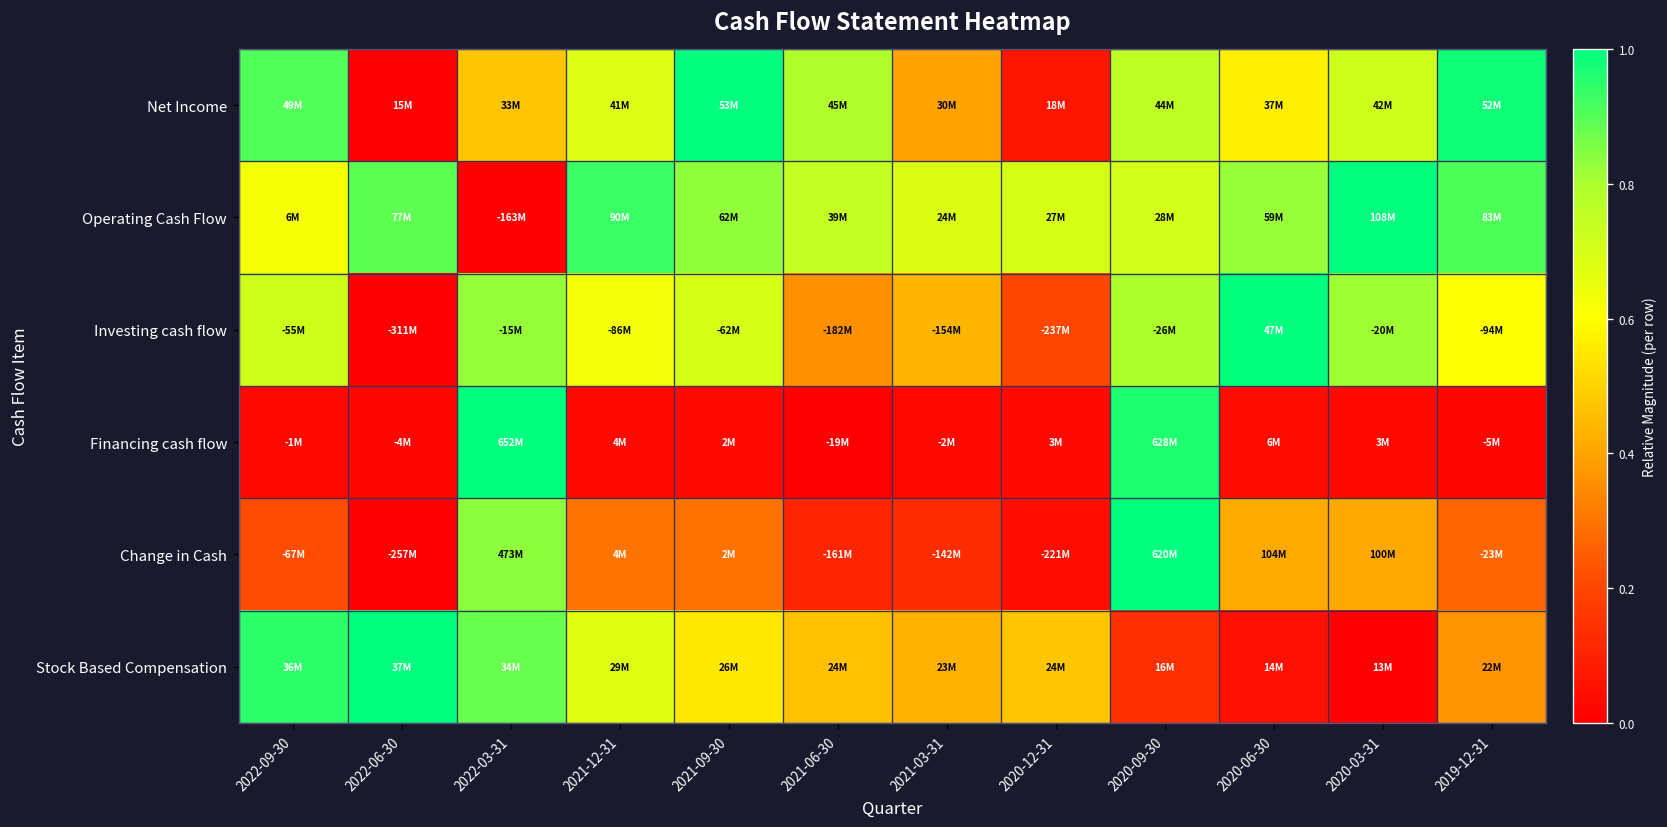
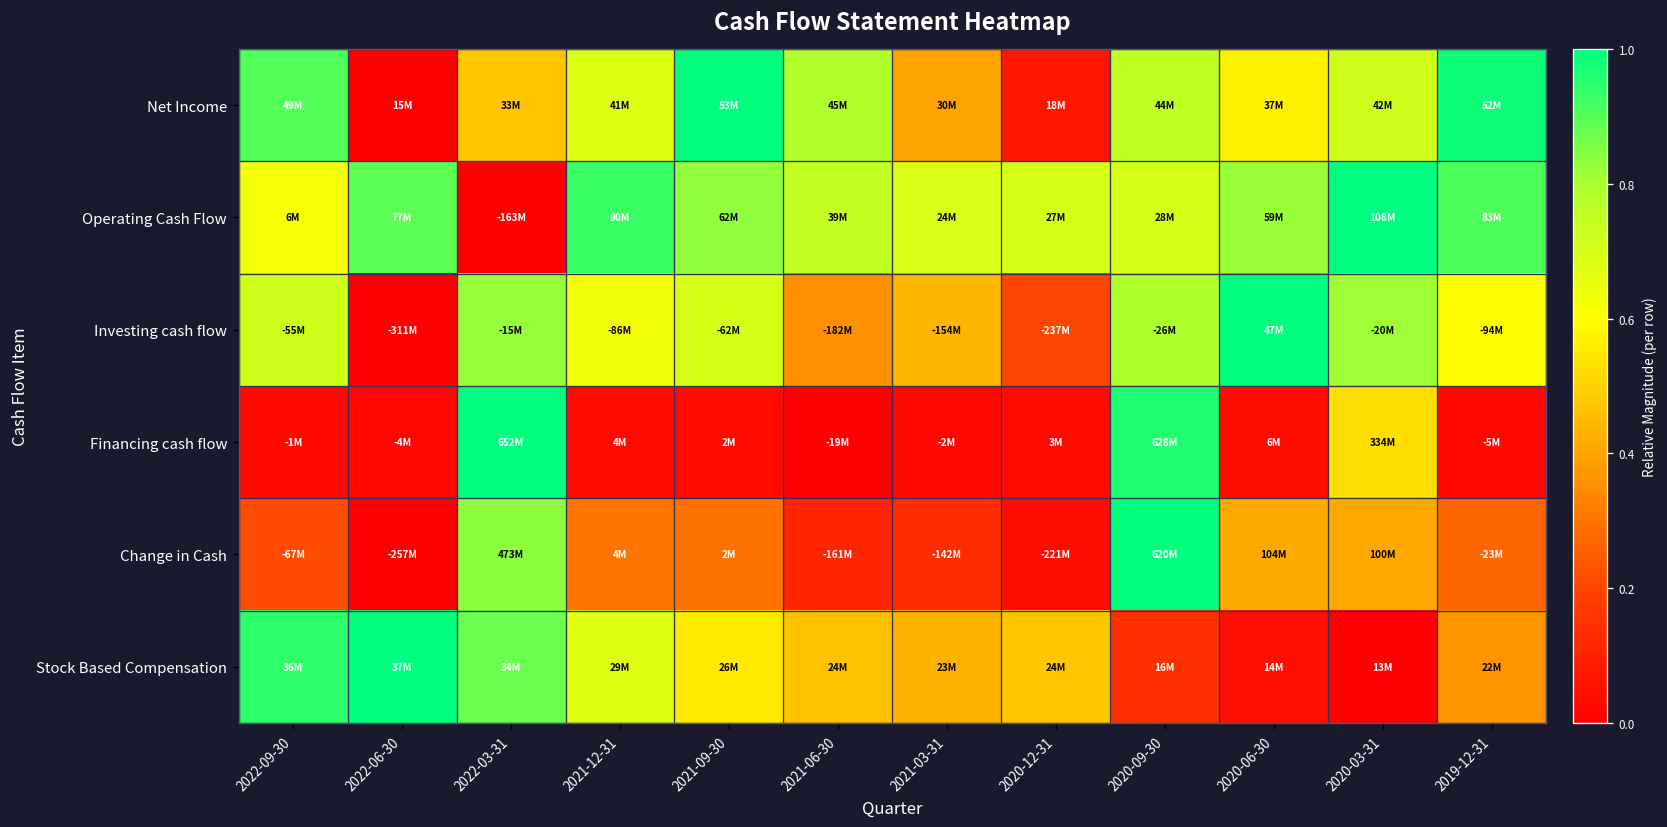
  {
    "Net Income": {
      "2022-09-30": "49M",
      "2022-06-30": "15M",
      "2022-03-31": "33M",
      "2021-12-31": "41M",
      "2021-09-30": "53M",
      "2021-06-30": "45M",
      "2021-03-31": "30M",
      "2020-12-31": "18M",
      "2020-09-30": "44M",
      "2020-06-30": "37M",
      "2020-03-31": "42M",
      "2019-12-31": "52M"
    },
    "Operating Cash Flow": {
      "2022-09-30": "6M",
      "2022-06-30": "77M",
      "2022-03-31": "-163M",
      "2021-12-31": "90M",
      "2021-09-30": "62M",
      "2021-06-30": "39M",
      "2021-03-31": "24M",
      "2020-12-31": "27M",
      "2020-09-30": "28M",
      "2020-06-30": "59M",
      "2020-03-31": "108M",
      "2019-12-31": "83M"
    },
    "Investing cash flow": {
      "2022-09-30": "-55M",
      "2022-06-30": "-311M",
      "2022-03-31": "-15M",
      "2021-12-31": "-86M",
      "2021-09-30": "-62M",
      "2021-06-30": "-182M",
      "2021-03-31": "-154M",
      "2020-12-31": "-237M",
      "2020-09-30": "-26M",
      "2020-06-30": "47M",
      "2020-03-31": "-20M",
      "2019-12-31": "-94M"
    },
    "Financing cash flow": {
      "2022-09-30": "-1M",
      "2022-06-30": "-4M",
      "2022-03-31": "652M",
      "2021-12-31": "4M",
      "2021-09-30": "2M",
      "2021-06-30": "-19M",
      "2021-03-31": "-2M",
      "2020-12-31": "3M",
      "2020-09-30": "628M",
      "2020-06-30": "6M",
-     "2020-03-31": "3M",
+     "2020-03-31": "334M",
      "2019-12-31": "-5M"
    },
    "Change in Cash": {
      "2022-09-30": "-67M",
      "2022-06-30": "-257M",
      "2022-03-31": "473M",
      "2021-12-31": "4M",
      "2021-09-30": "2M",
      "2021-06-30": "-161M",
      "2021-03-31": "-142M",
      "2020-12-31": "-221M",
      "2020-09-30": "620M",
      "2020-06-30": "104M",
      "2020-03-31": "100M",
      "2019-12-31": "-23M"
    },
    "Stock Based Compensation": {
      "2022-09-30": "36M",
      "2022-06-30": "37M",
      "2022-03-31": "34M",
      "2021-12-31": "29M",
      "2021-09-30": "26M",
      "2021-06-30": "24M",
      "2021-03-31": "23M",
      "2020-12-31": "24M",
      "2020-09-30": "16M",
      "2020-06-30": "14M",
      "2020-03-31": "13M",
      "2019-12-31": "22M"
    }
  }
